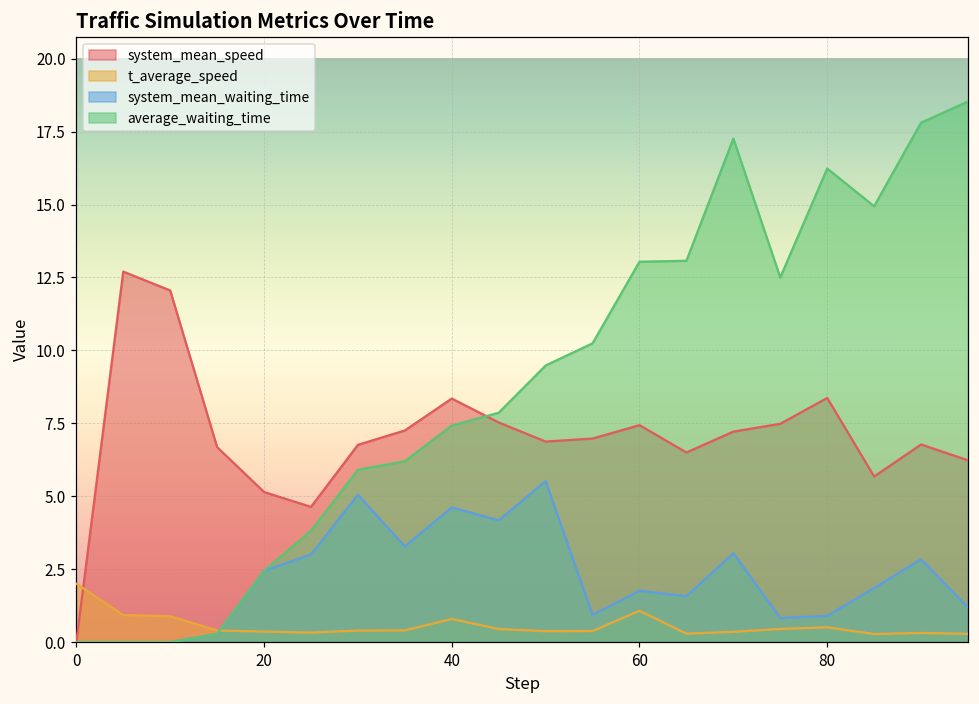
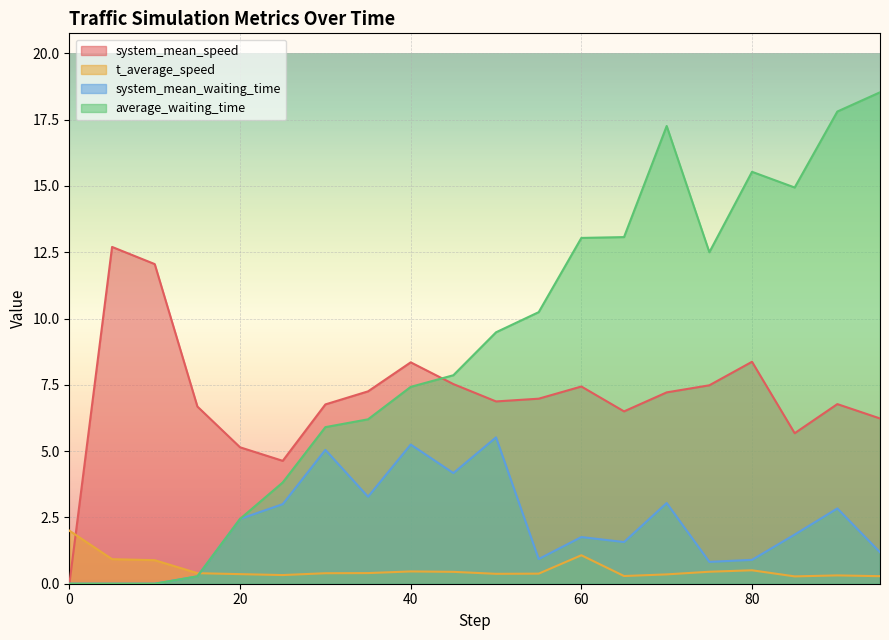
  {
    "system_mean_speed": {
      "20": 5.1,
      "40": 8.3,
      "60": 7.4,
      "80": 8.4
    },
    "t_average_speed": {
      "0": 2.0,
      "20": 0.4,
-     "40": 0.8,
+     "40": 0.5,
      "60": 1.1,
      "80": 0.5
    },
    "system_mean_waiting_time": {
-     "40": 4.6,
+     "40": 5.2,
      "60": 1.8,
      "80": 0.9
    },
    "average_waiting_time": {
      "40": 7.4,
      "60": 13.0,
-     "80": 16.2
+     "80": 15.5
    }
  }
